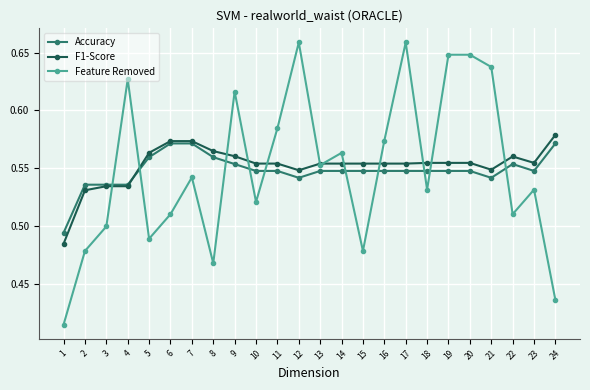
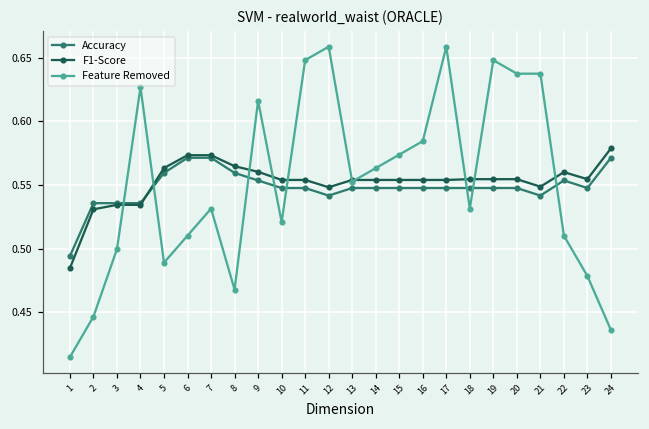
  {
    "Feature Removed": {
      "1": 0.415,
-     "2": 0.478,
+     "2": 0.446,
      "3": 0.500,
      "5": 0.489,
      "6": 0.510,
-     "7": 0.542,
+     "7": 0.531,
      "8": 0.468,
      "9": 0.616,
      "10": 0.521,
-     "11": 0.585,
+     "11": 0.648,
      "12": 0.659,
      "14": 0.563,
-     "15": 0.478,
-     "16": 0.574,
+     "15": 0.574,
+     "16": 0.585,
      "17": 0.659,
      "18": 0.531,
      "19": 0.648,
-     "20": 0.648,
+     "20": 0.638,
      "21": 0.638,
      "22": 0.510,
-     "23": 0.531,
+     "23": 0.478,
      "24": 0.436
    }
  }
